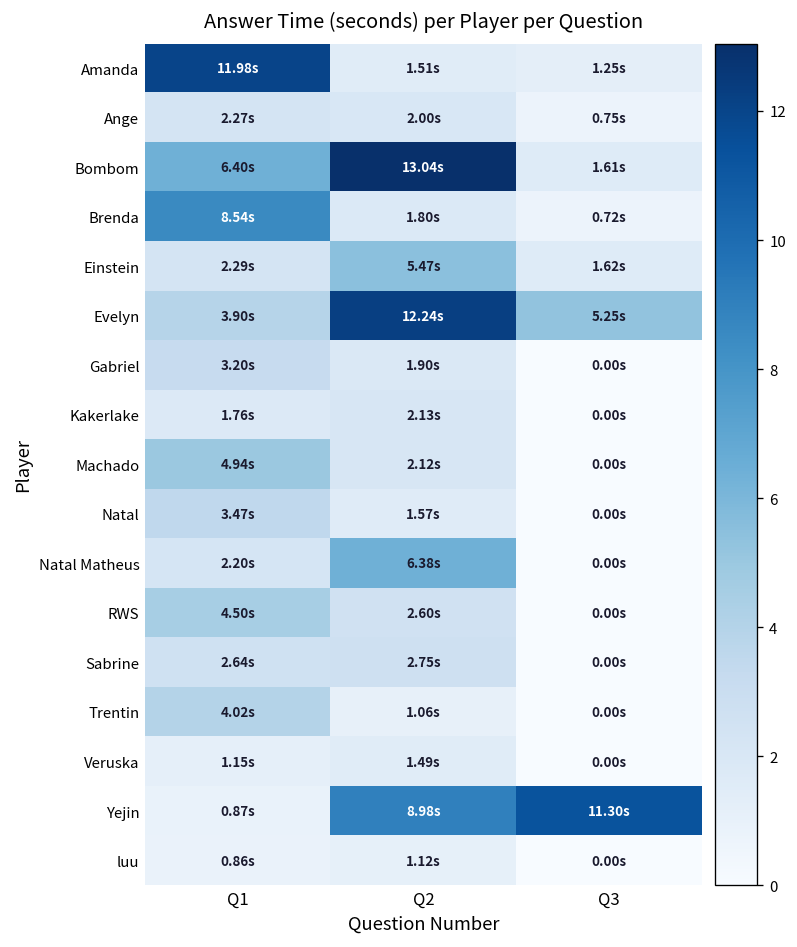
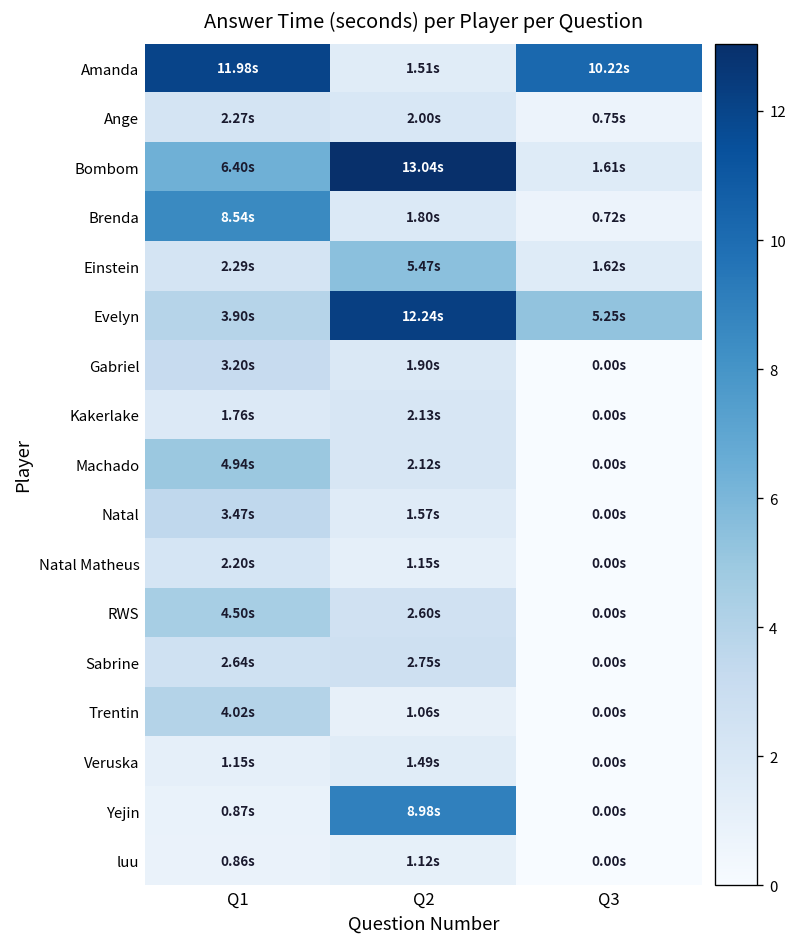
  {
    "Amanda": {
      "Q1": "11.98s",
      "Q2": "1.51s",
-     "Q3": "1.25s"
+     "Q3": "10.22s"
    },
    "Ange": {
      "Q1": "2.27s",
      "Q2": "2.00s",
      "Q3": "0.75s"
    },
    "Bombom": {
      "Q1": "6.40s",
      "Q2": "13.04s",
      "Q3": "1.61s"
    },
    "Brenda": {
      "Q1": "8.54s",
      "Q2": "1.80s",
      "Q3": "0.72s"
    },
    "Einstein": {
      "Q1": "2.29s",
      "Q2": "5.47s",
      "Q3": "1.62s"
    },
    "Evelyn": {
      "Q1": "3.90s",
      "Q2": "12.24s",
      "Q3": "5.25s"
    },
    "Gabriel": {
      "Q1": "3.20s",
      "Q2": "1.90s",
      "Q3": "0.00s"
    },
    "Kakerlake": {
      "Q1": "1.76s",
      "Q2": "2.13s",
      "Q3": "0.00s"
    },
    "Machado": {
      "Q1": "4.94s",
      "Q2": "2.12s",
      "Q3": "0.00s"
    },
    "Natal": {
      "Q1": "3.47s",
      "Q2": "1.57s",
      "Q3": "0.00s"
    },
    "Natal Matheus": {
      "Q1": "2.20s",
-     "Q2": "6.38s",
+     "Q2": "1.15s",
      "Q3": "0.00s"
    },
    "RWS": {
      "Q1": "4.50s",
      "Q2": "2.60s",
      "Q3": "0.00s"
    },
    "Sabrine": {
      "Q1": "2.64s",
      "Q2": "2.75s",
      "Q3": "0.00s"
    },
    "Trentin": {
      "Q1": "4.02s",
      "Q2": "1.06s",
      "Q3": "0.00s"
    },
    "Veruska": {
      "Q1": "1.15s",
      "Q2": "1.49s",
      "Q3": "0.00s"
    },
    "Yejin": {
      "Q1": "0.87s",
      "Q2": "8.98s",
-     "Q3": "11.30s"
+     "Q3": "0.00s"
    },
    "luu": {
      "Q1": "0.86s",
      "Q2": "1.12s",
      "Q3": "0.00s"
    }
  }
